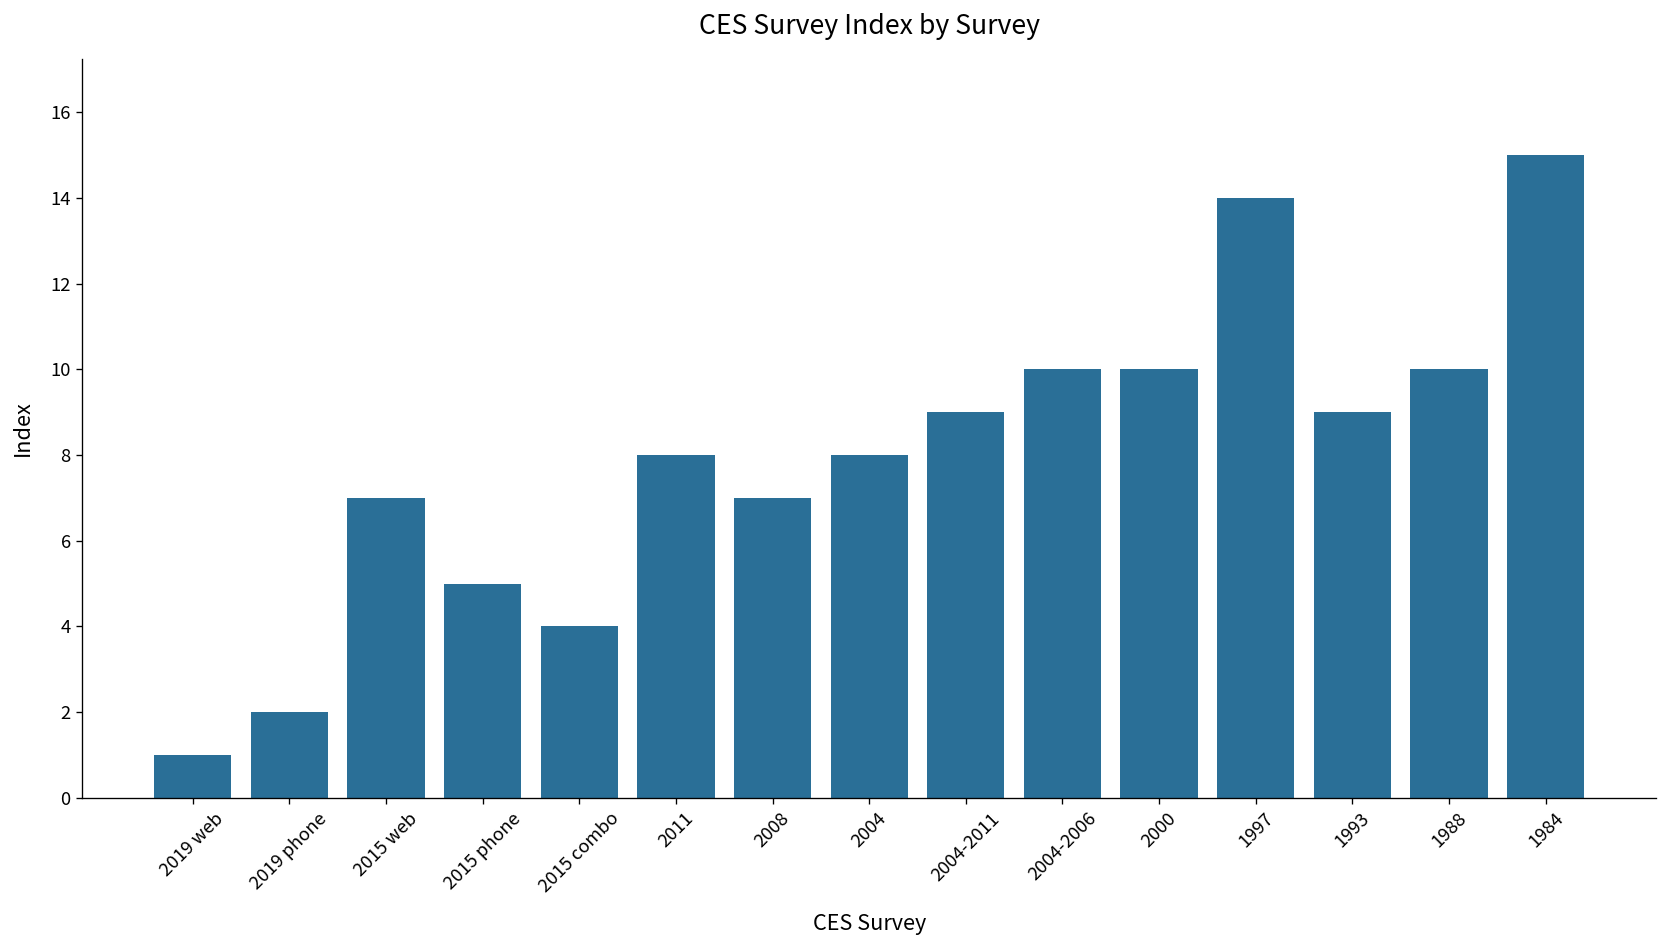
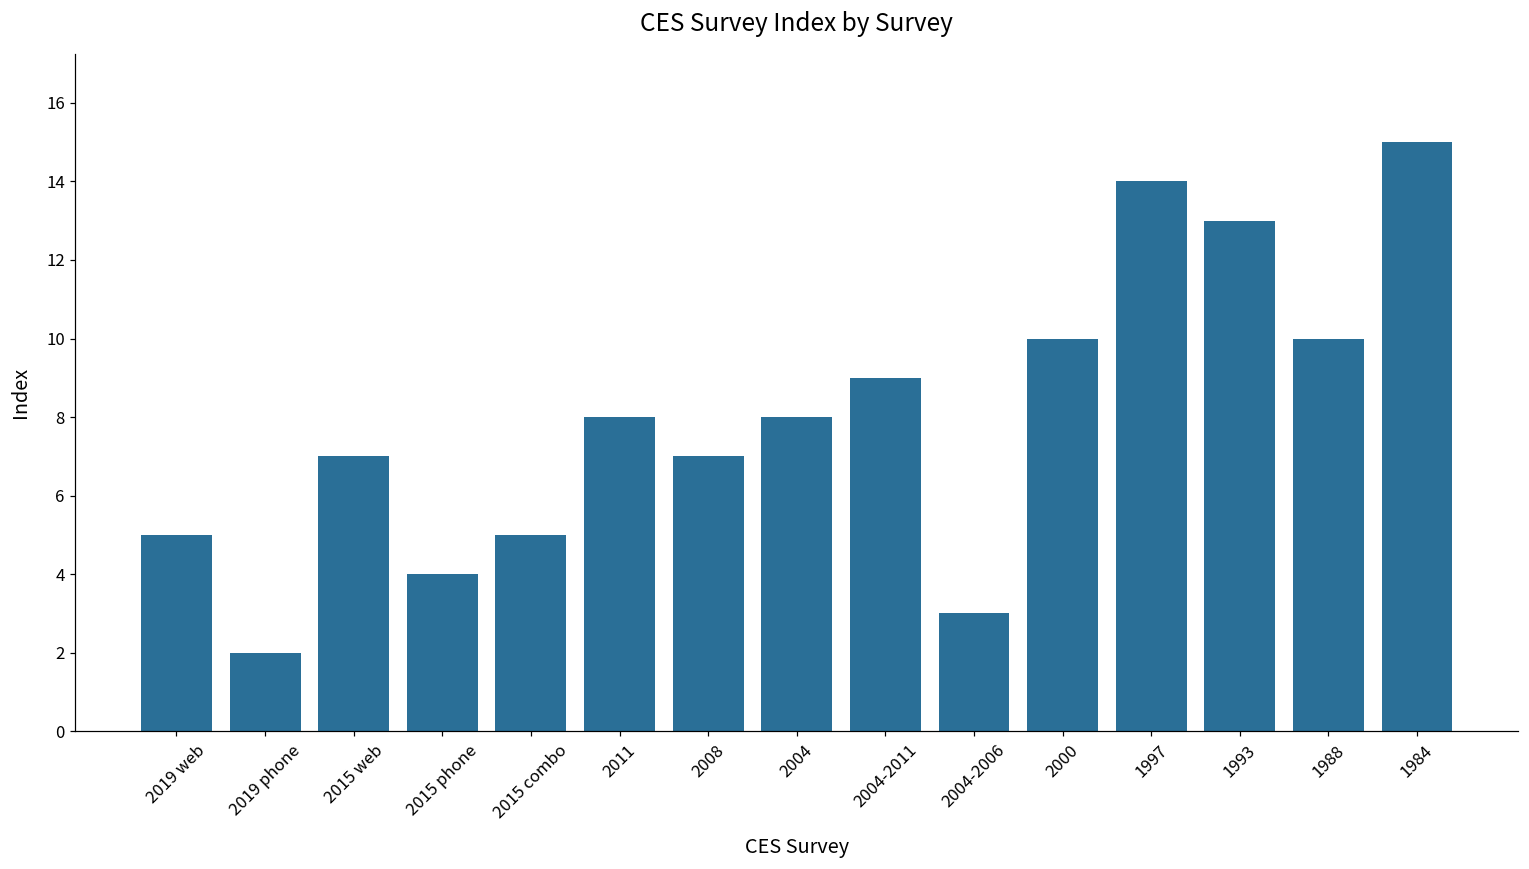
  {
-   "2019 web": 1,
+   "2019 web": 5,
    "2019 phone": 2,
    "2015 web": 7,
-   "2015 phone": 5,
-   "2015 combo": 4,
+   "2015 phone": 4,
+   "2015 combo": 5,
    "2011": 8,
    "2008": 7,
    "2004": 8,
    "2004-2011": 9,
-   "2004-2006": 10,
+   "2004-2006": 3,
    "2000": 10,
    "1997": 14,
-   "1993": 9,
+   "1993": 13,
    "1988": 10,
    "1984": 15
  }
